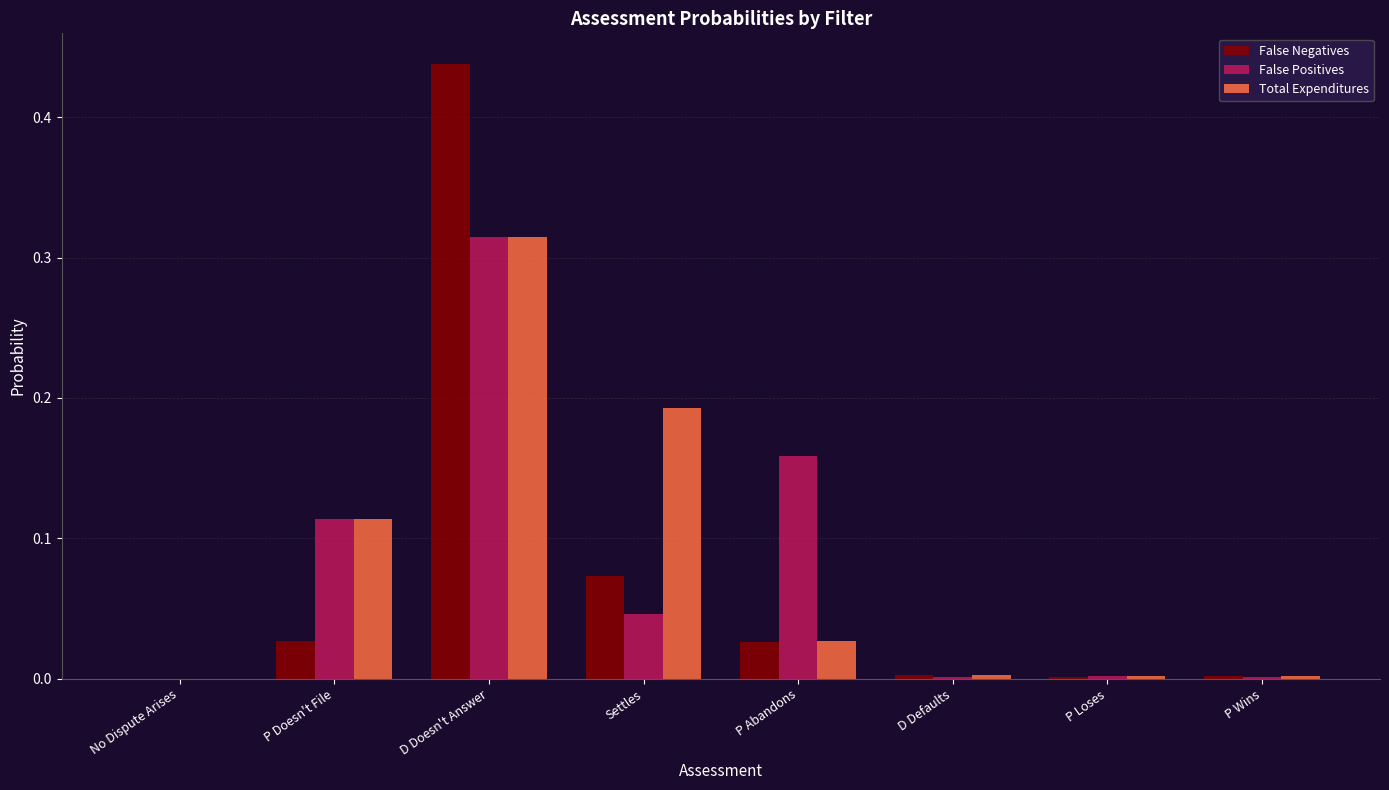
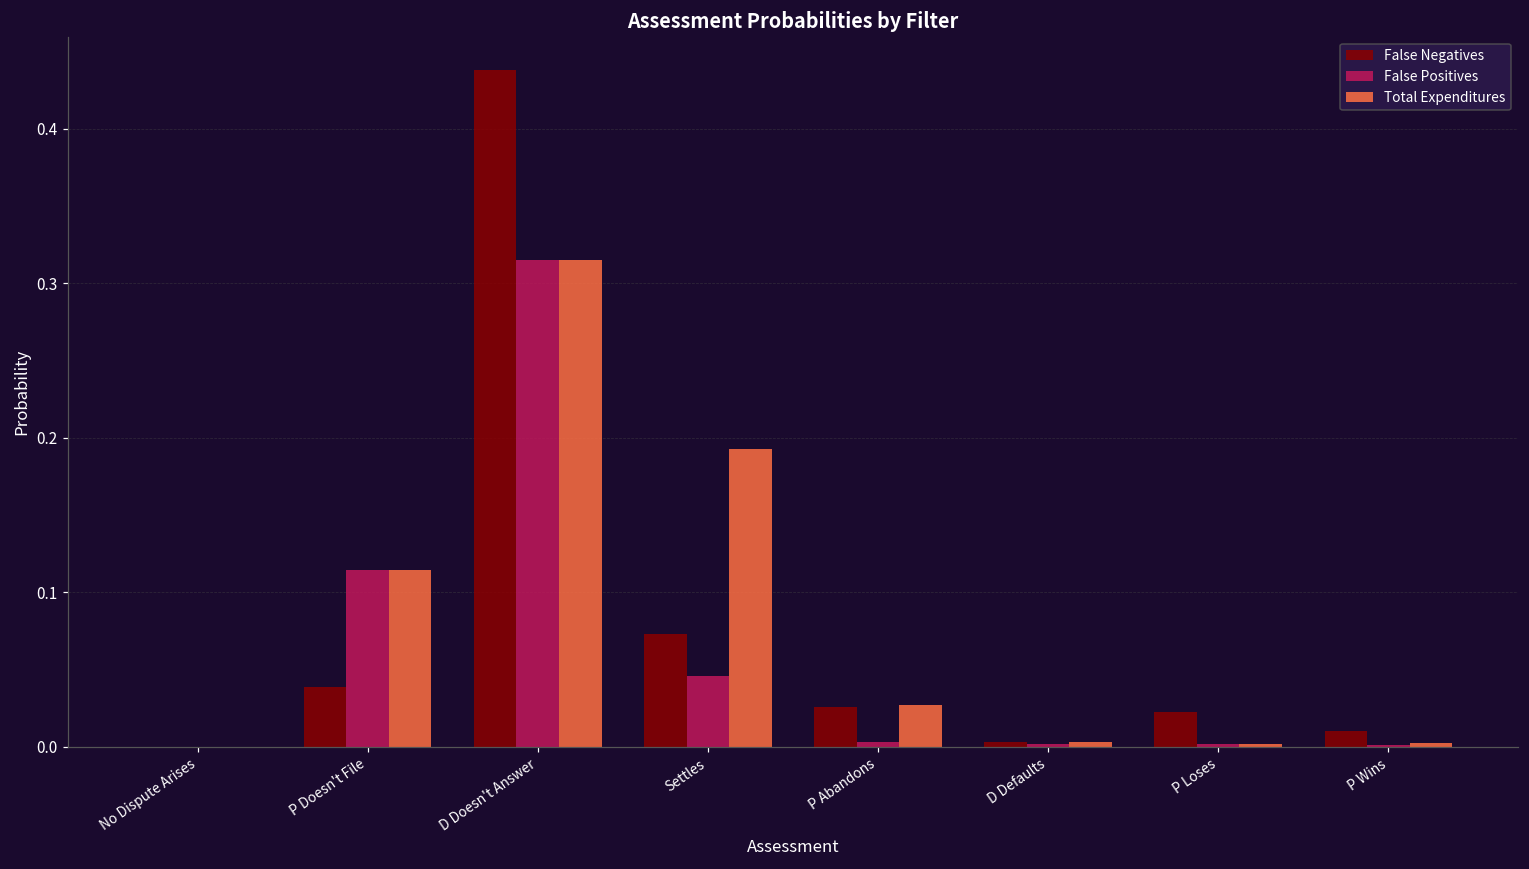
  {
    "False Negatives": {
      "No Dispute Arises": 0.000,
-     "P Doesn't File": 0.027,
+     "P Doesn't File": 0.038,
      "D Doesn't Answer": 0.438,
      "Settles": 0.073,
      "P Abandons": 0.026,
      "D Defaults": 0.003,
-     "P Loses": 0.001,
-     "P Wins": 0.002
+     "P Loses": 0.022,
+     "P Wins": 0.010
    },
    "False Positives": {
      "No Dispute Arises": 0.000,
      "P Doesn't File": 0.114,
      "D Doesn't Answer": 0.315,
      "Settles": 0.046,
-     "P Abandons": 0.159
+     "P Abandons": 0.003
    },
    "Total Expenditures": {
      "No Dispute Arises": 0.000,
      "P Doesn't File": 0.114,
      "D Doesn't Answer": 0.315,
      "Settles": 0.192,
      "P Abandons": 0.027,
      "D Defaults": 0.003,
      "P Wins": 0.002
    }
  }
